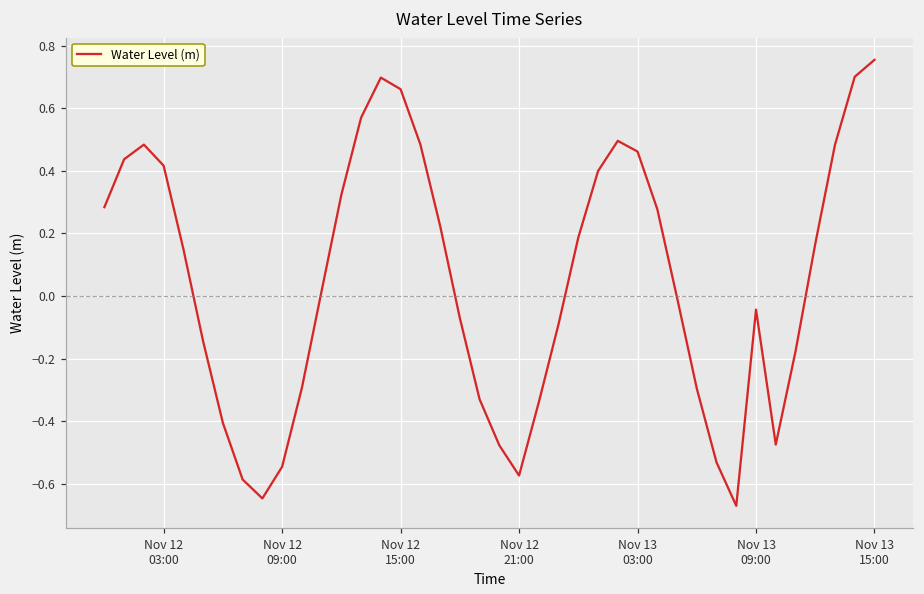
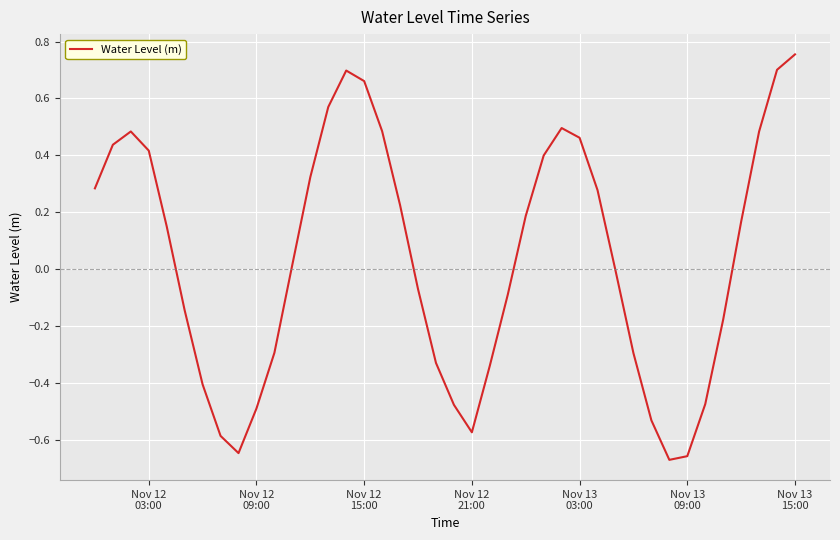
  {
    "Nov 12 03:00": 0.42,
-   "Nov 12 09:00": -0.55,
+   "Nov 12 09:00": -0.49,
    "Nov 12 15:00": 0.66,
    "Nov 12 21:00": -0.57,
    "Nov 13 03:00": 0.46,
-   "Nov 13 09:00": -0.04,
+   "Nov 13 09:00": -0.66,
    "Nov 13 15:00": 0.76
  }
